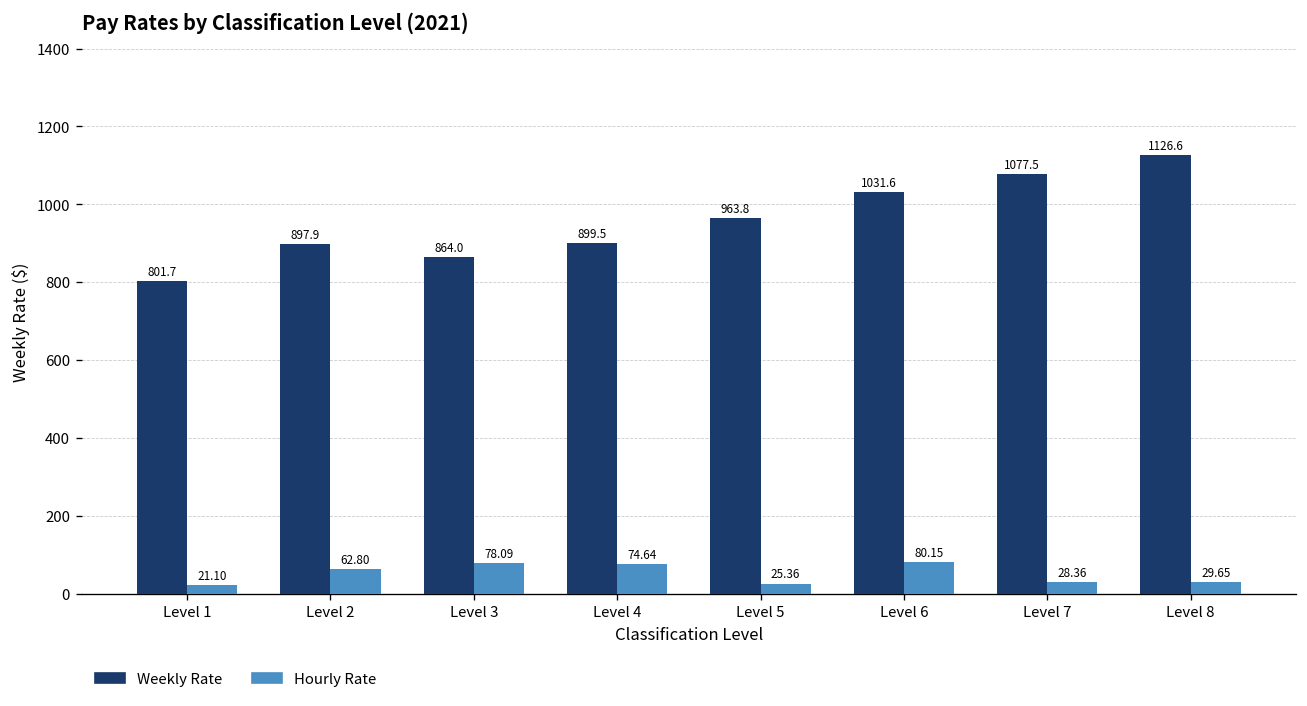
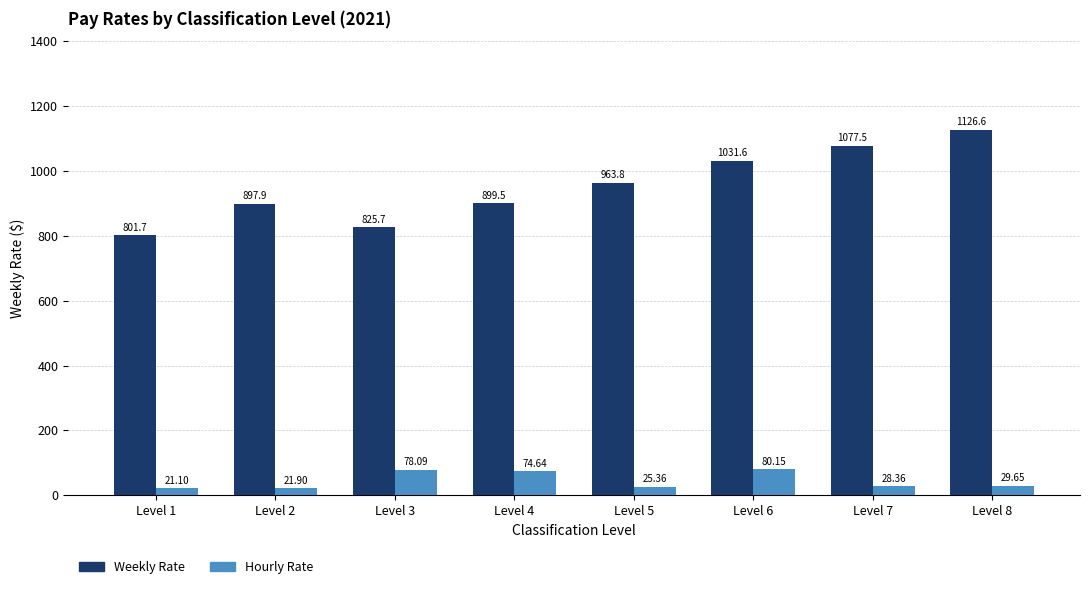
  {
    "Weekly Rate": {
      "Level 1": 801.7,
      "Level 2": 897.9,
-     "Level 3": 864.0,
+     "Level 3": 825.7,
      "Level 4": 899.5,
      "Level 5": 963.8,
      "Level 6": 1031.6,
      "Level 7": 1077.5,
      "Level 8": 1126.6
    },
    "Hourly Rate": {
      "Level 1": 21.10,
-     "Level 2": 62.80,
+     "Level 2": 21.90,
      "Level 3": 78.09,
      "Level 4": 74.64,
      "Level 5": 25.36,
      "Level 6": 80.15,
      "Level 7": 28.36,
      "Level 8": 29.65
    }
  }
